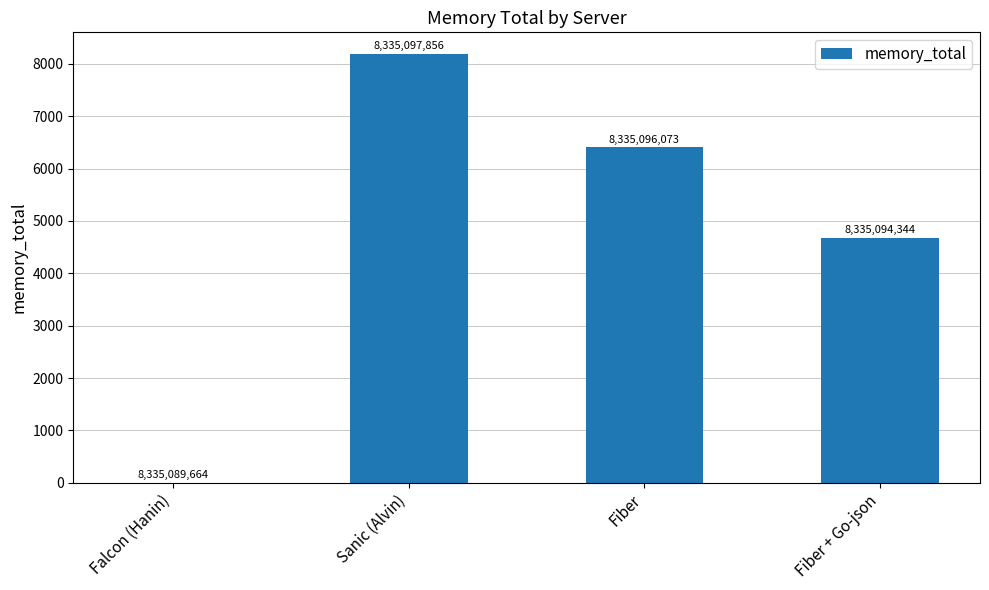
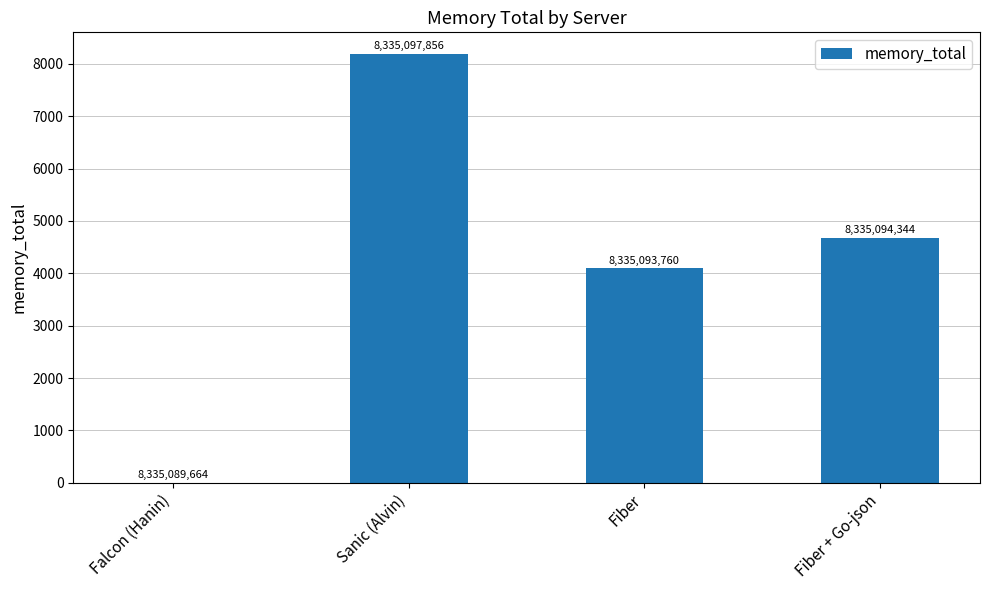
  {
-   "Fiber": "8,335,096,073"
+   "Fiber": "8,335,093,760"
  }
